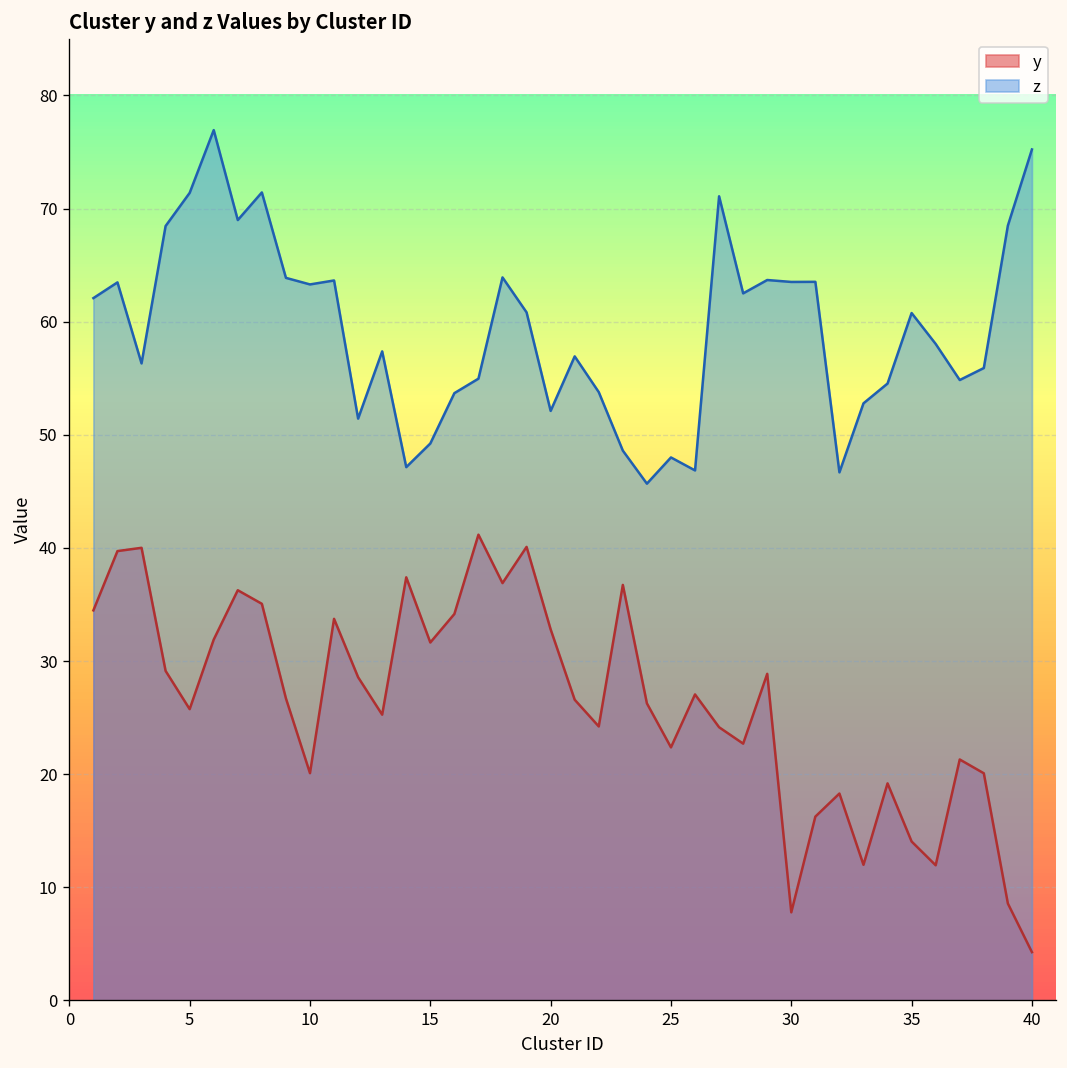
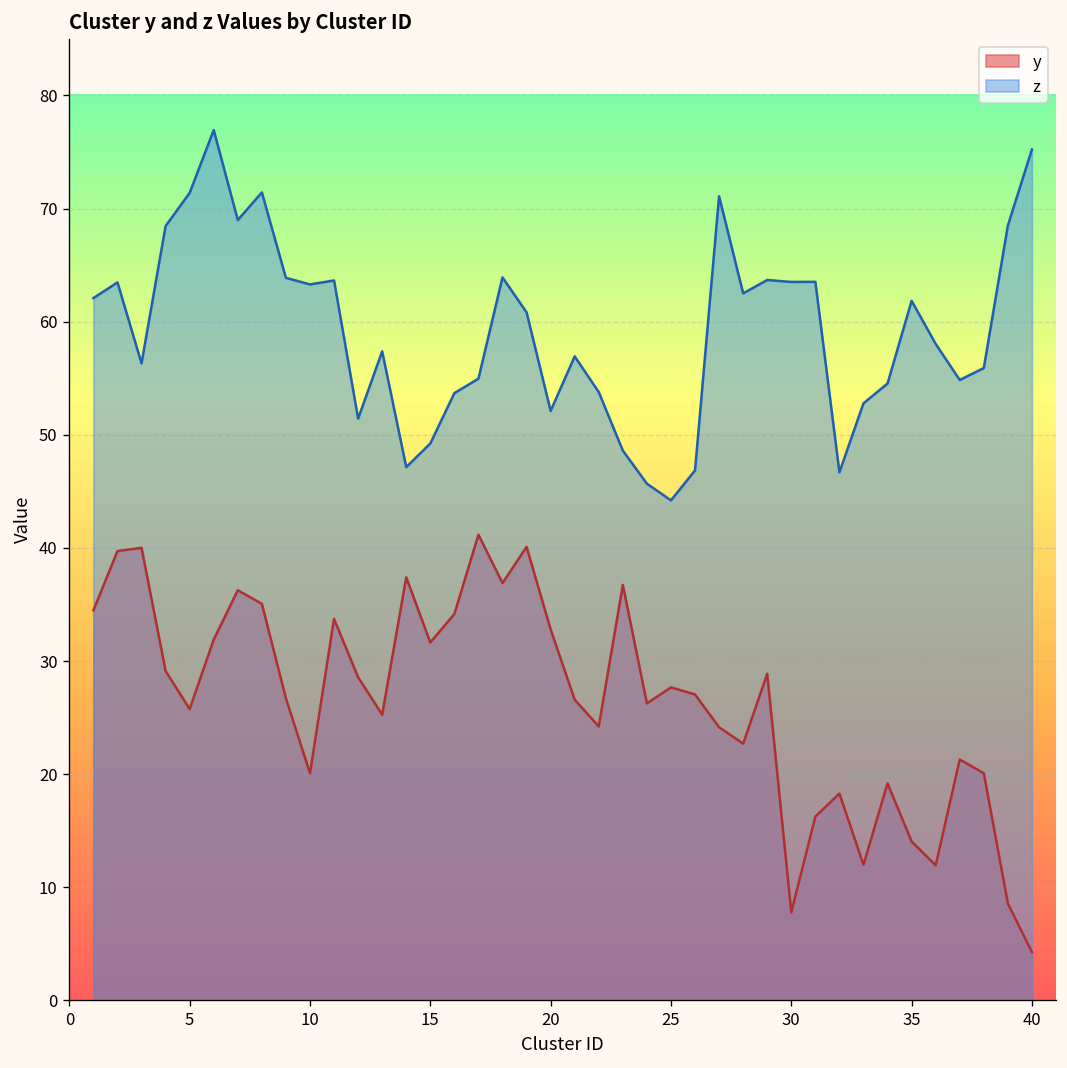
  {
    "y": {
      "5": 26,
      "10": 20,
      "15": 32,
      "20": 33,
-     "25": 22,
+     "25": 28,
      "30": 8,
      "35": 14,
      "40": 4
    },
    "z": {
      "5": 71,
      "10": 63,
      "15": 49,
      "20": 52,
-     "25": 48,
+     "25": 44,
      "30": 64,
-     "35": 61,
+     "35": 62,
      "40": 75
    }
  }
